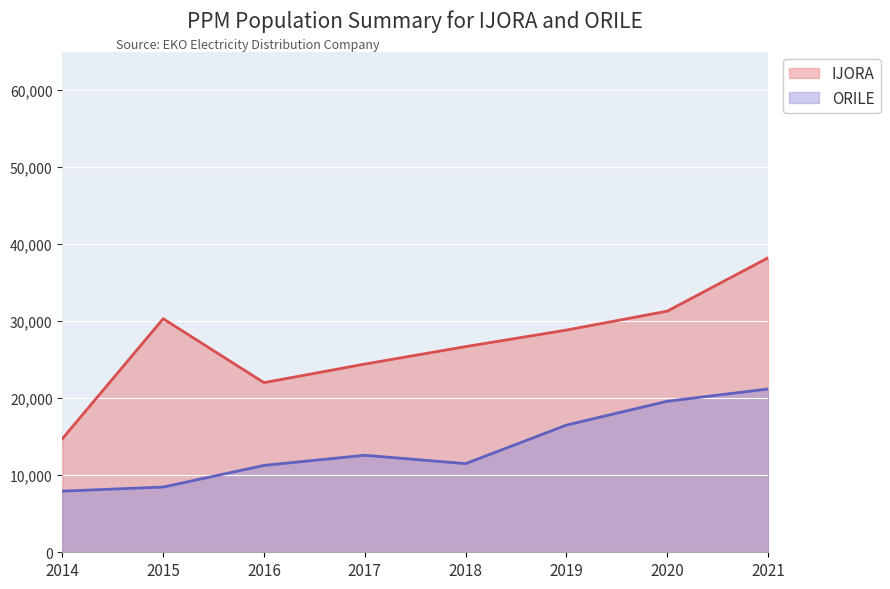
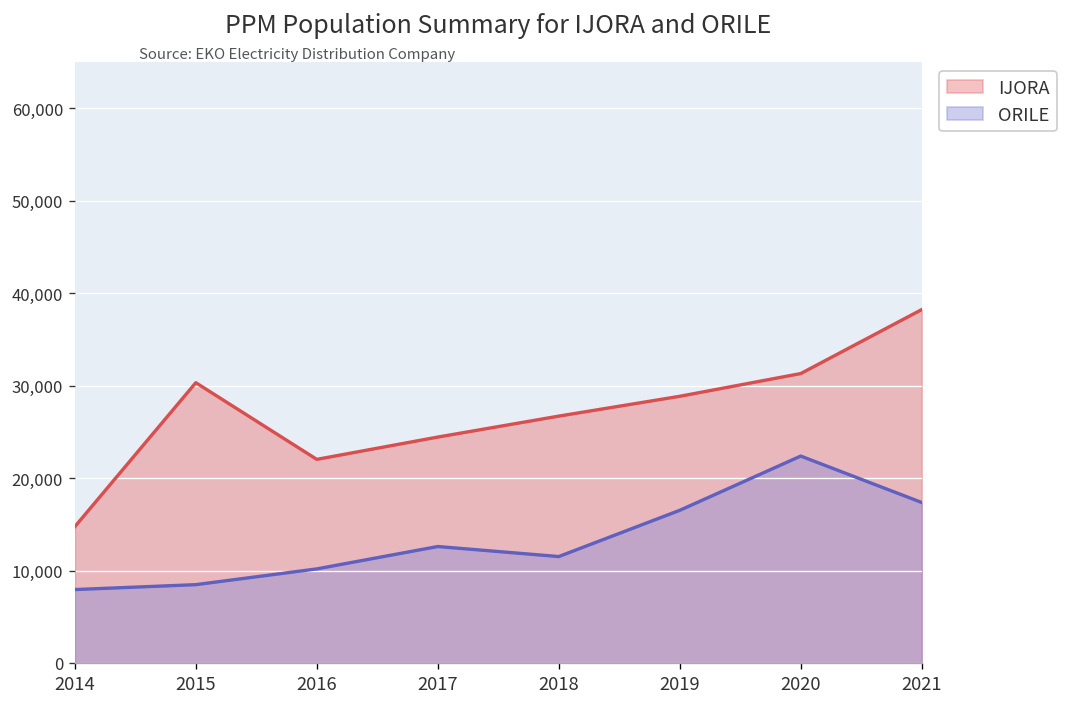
  {
    "IJORA": {
      "2014": "15,000",
      "2015": "30,000",
      "2016": "22,000",
      "2017": "24,000",
      "2018": "27,000",
      "2019": "29,000",
      "2020": "31,000",
      "2021": "38,000"
    },
    "ORILE": {
      "2014": "8,000",
      "2015": "8,000",
-     "2016": "11,000",
+     "2016": "10,000",
      "2017": "13,000",
      "2018": "12,000",
      "2019": "17,000",
-     "2020": "20,000",
-     "2021": "21,000"
+     "2020": "22,000",
+     "2021": "17,000"
    }
  }
